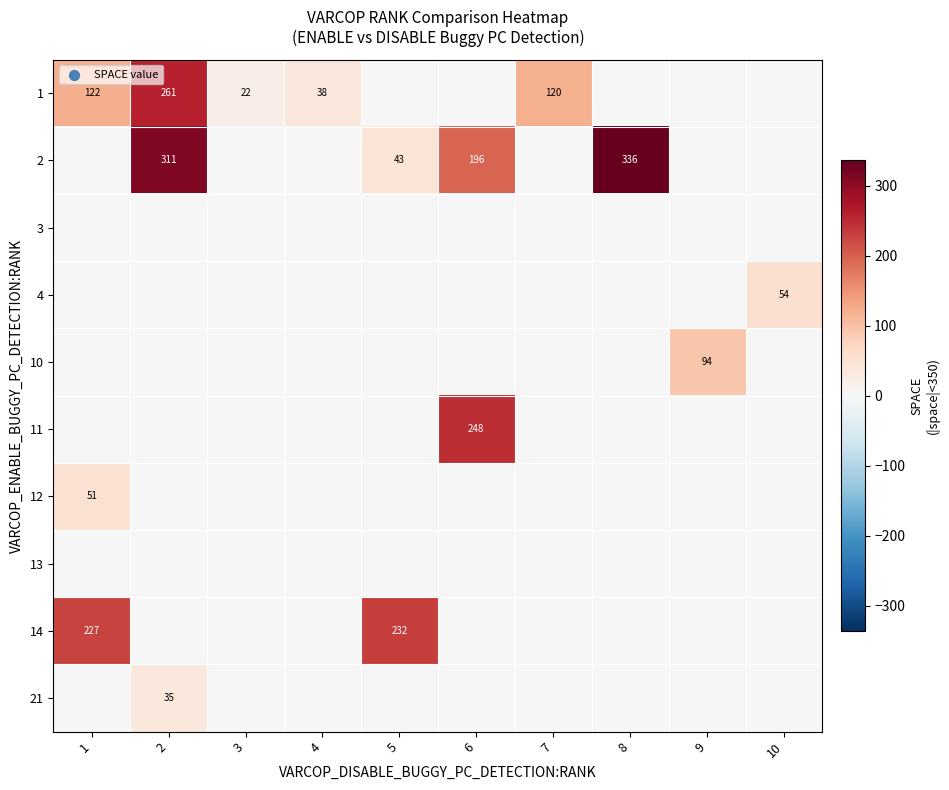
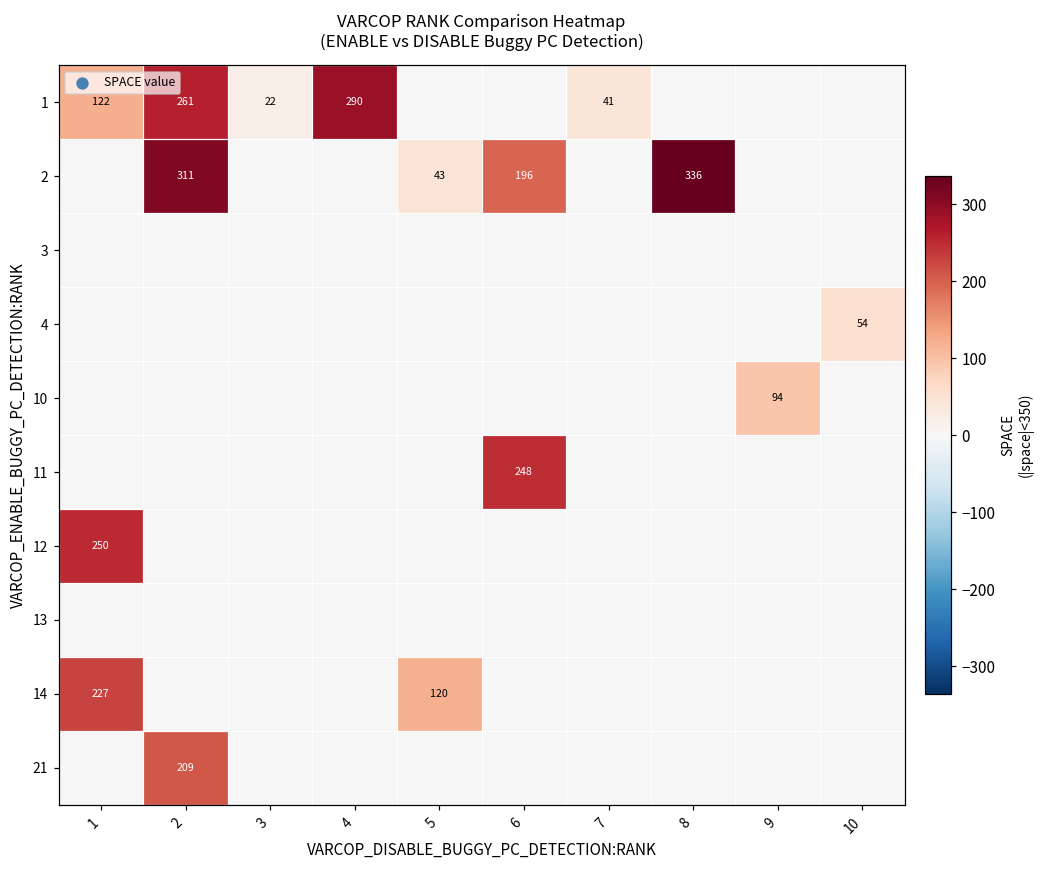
  {
    "1": {
      "1": 122,
      "2": 261,
      "3": 22,
-     "4": 38,
-     "7": 120
+     "4": 290,
+     "7": 41
    },
    "2": {
      "2": 311,
      "5": 43,
      "6": 196,
      "8": 336
    },
    "4": {
      "10": 54
    },
    "10": {
      "9": 94
    },
    "11": {
      "6": 248
    },
    "12": {
-     "1": 51
+     "1": 250
    },
    "14": {
      "1": 227,
-     "5": 232
+     "5": 120
    },
    "21": {
-     "2": 35
+     "2": 209
    }
  }
